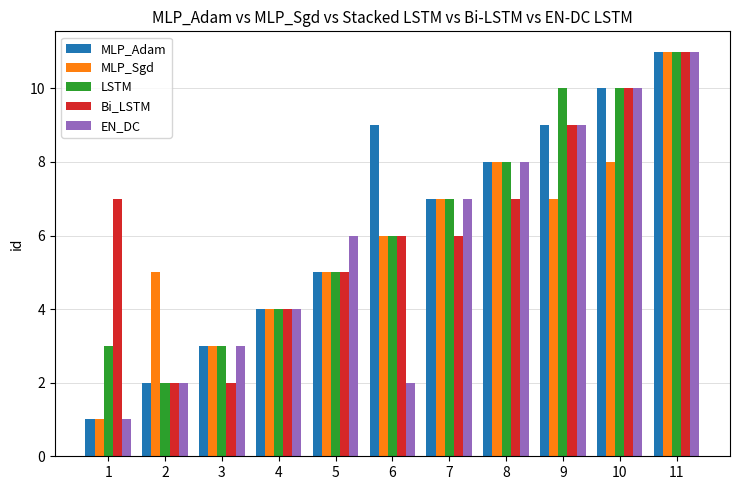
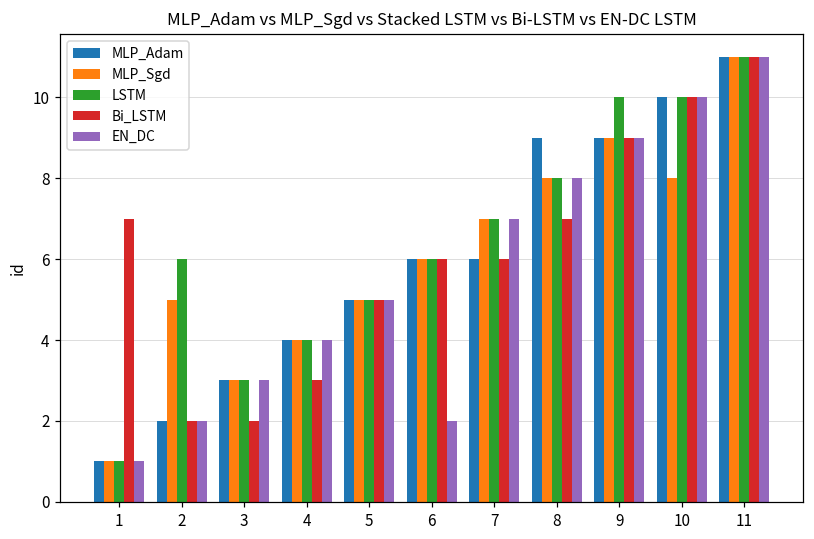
  {
    "MLP_Adam": {
      "1": 1,
      "2": 2,
      "3": 3,
      "4": 4,
      "5": 5,
-     "6": 9,
-     "7": 7,
-     "8": 8,
+     "6": 6,
+     "7": 6,
+     "8": 9,
      "9": 9,
      "10": 10,
      "11": 11
    },
    "MLP_Sgd": {
      "1": 1,
      "2": 5,
      "3": 3,
      "4": 4,
      "5": 5,
      "6": 6,
      "7": 7,
      "8": 8,
-     "9": 7,
+     "9": 9,
      "10": 8,
      "11": 11
    },
    "LSTM": {
-     "1": 3,
-     "2": 2,
+     "1": 1,
+     "2": 6,
      "3": 3,
      "4": 4,
      "5": 5,
      "6": 6,
      "7": 7,
      "8": 8,
      "9": 10,
      "10": 10,
      "11": 11
    },
    "Bi_LSTM": {
      "1": 7,
      "2": 2,
      "3": 2,
-     "4": 4,
+     "4": 3,
      "5": 5,
      "6": 6,
      "7": 6,
      "8": 7,
      "9": 9,
      "10": 10,
      "11": 11
    },
    "EN_DC": {
      "1": 1,
      "2": 2,
      "3": 3,
      "4": 4,
-     "5": 6,
+     "5": 5,
      "6": 2,
      "7": 7,
      "8": 8,
      "9": 9,
      "10": 10,
      "11": 11
    }
  }
